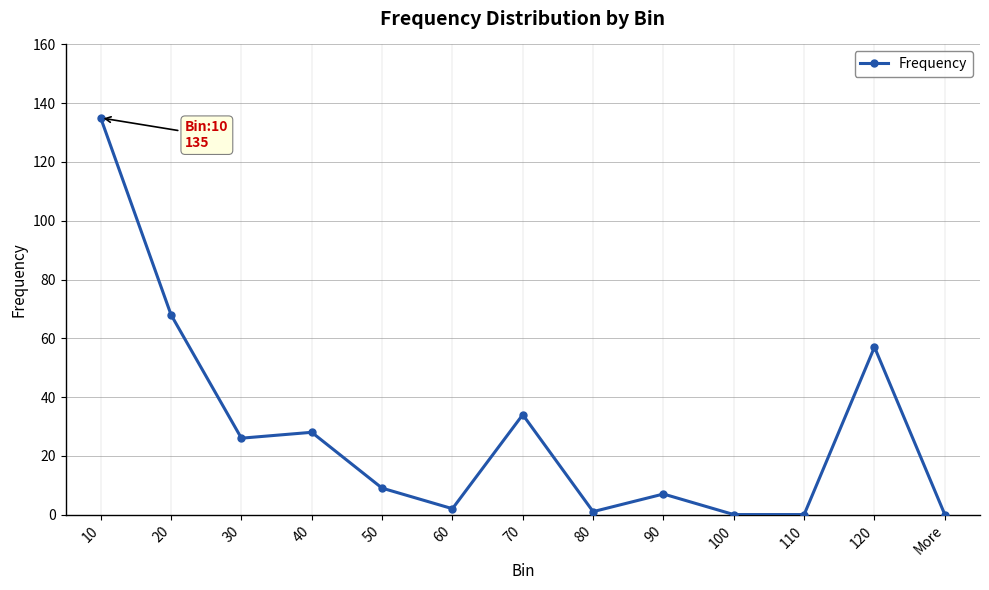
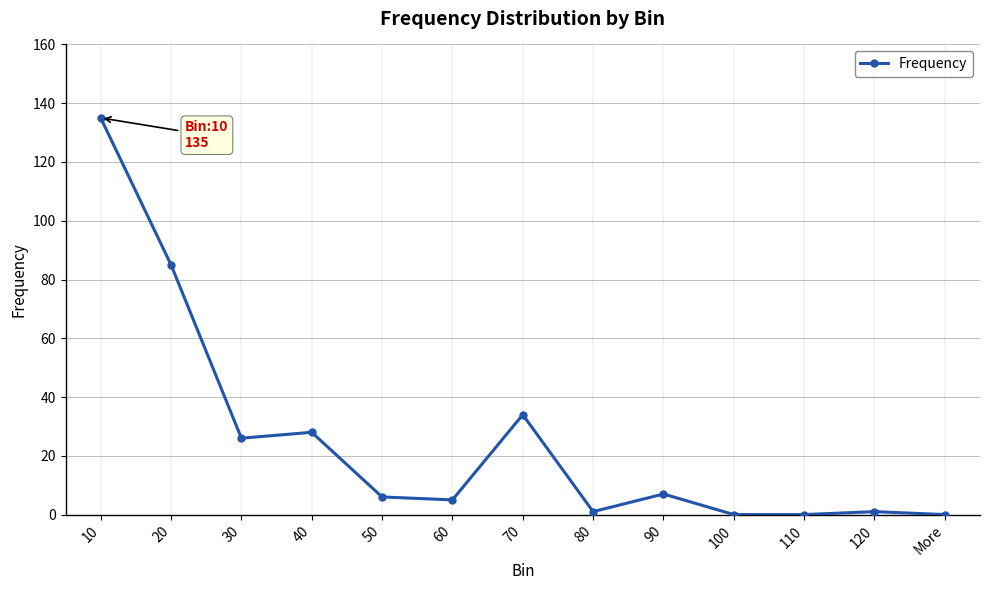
  {
-   "20": 68,
+   "20": 85,
    "30": 26,
    "40": 28,
-   "50": 9,
-   "60": 2,
+   "50": 6,
+   "60": 5,
    "70": 34,
    "80": 1,
    "90": 7,
    "100": 0,
    "110": 0,
-   "120": 57,
+   "120": 1,
    "More": 0
  }
